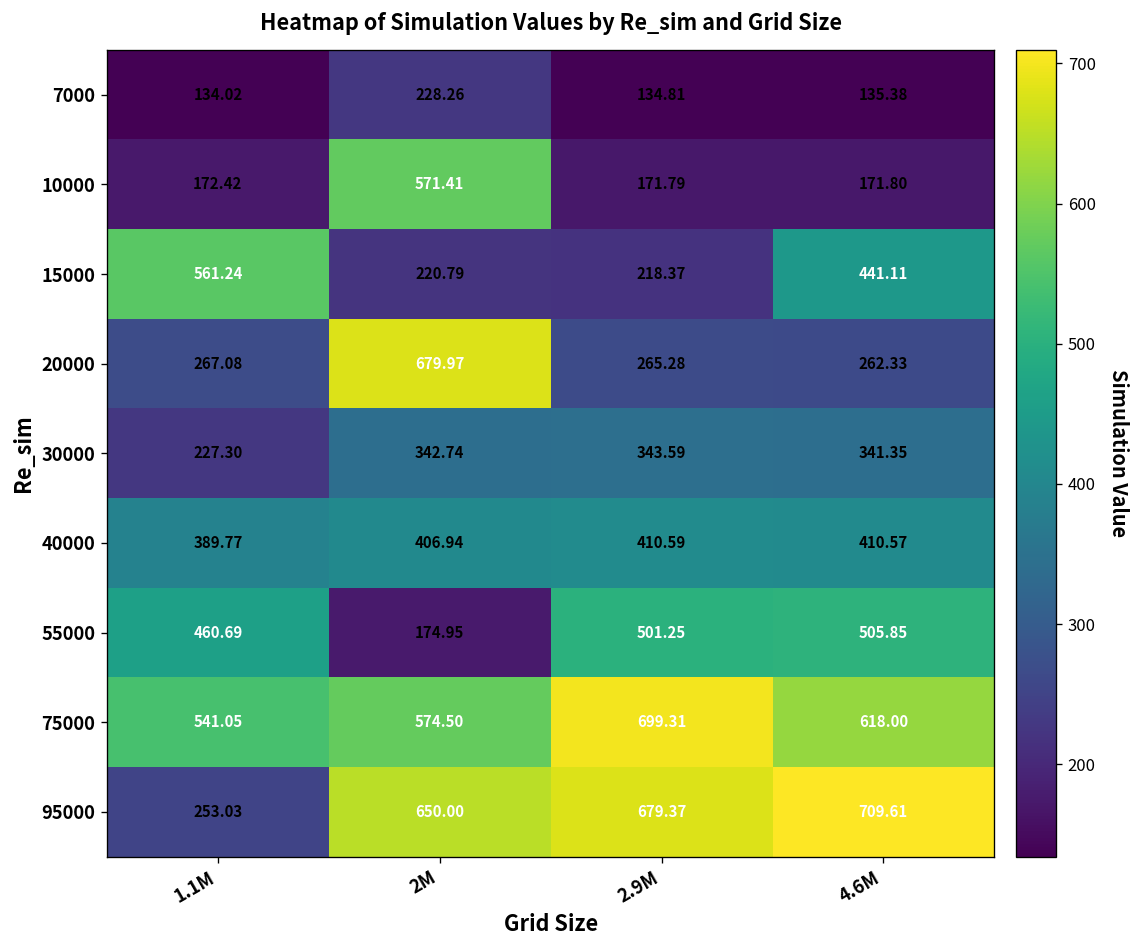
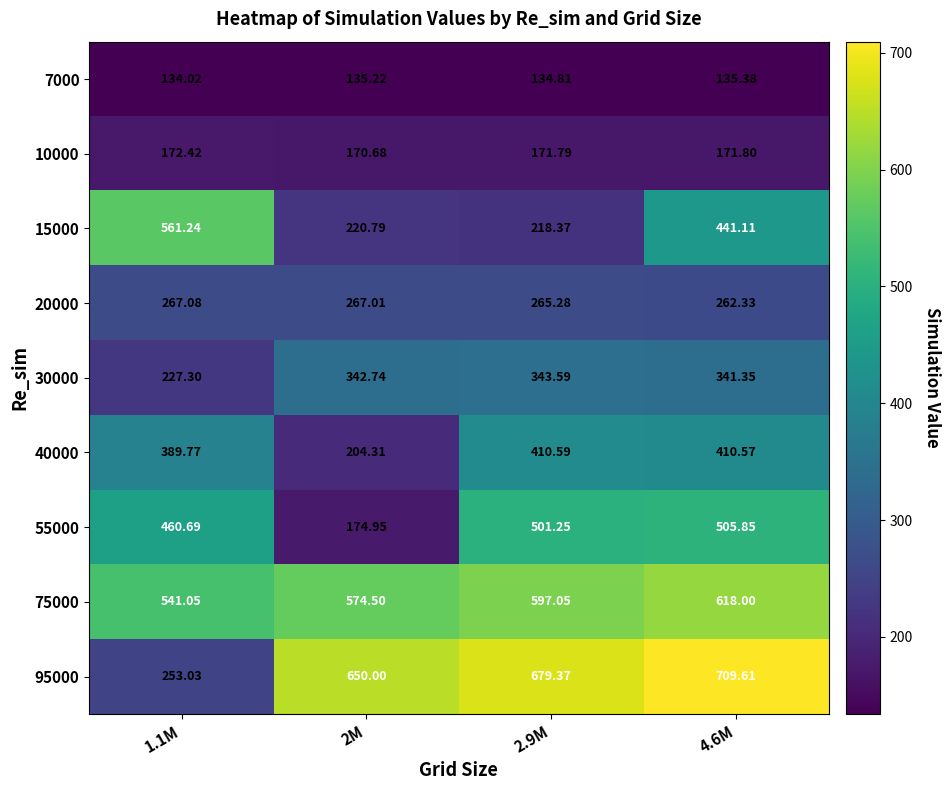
  {
    "7000": {
      "1.1M": 134.02,
-     "2M": 228.26,
+     "2M": 135.22,
      "2.9M": 134.81,
      "4.6M": 135.38
    },
    "10000": {
      "1.1M": 172.42,
-     "2M": 571.41,
+     "2M": 170.68,
      "2.9M": 171.79,
      "4.6M": 171.80
    },
    "15000": {
      "1.1M": 561.24,
      "2M": 220.79,
      "2.9M": 218.37,
      "4.6M": 441.11
    },
    "20000": {
      "1.1M": 267.08,
-     "2M": 679.97,
+     "2M": 267.01,
      "2.9M": 265.28,
      "4.6M": 262.33
    },
    "30000": {
      "1.1M": 227.30,
      "2M": 342.74,
      "2.9M": 343.59,
      "4.6M": 341.35
    },
    "40000": {
      "1.1M": 389.77,
-     "2M": 406.94,
+     "2M": 204.31,
      "2.9M": 410.59,
      "4.6M": 410.57
    },
    "55000": {
      "1.1M": 460.69,
      "2M": 174.95,
      "2.9M": 501.25,
      "4.6M": 505.85
    },
    "75000": {
      "1.1M": 541.05,
      "2M": 574.50,
-     "2.9M": 699.31,
+     "2.9M": 597.05,
      "4.6M": 618.00
    },
    "95000": {
      "1.1M": 253.03,
      "2M": 650.00,
      "2.9M": 679.37,
      "4.6M": 709.61
    }
  }
